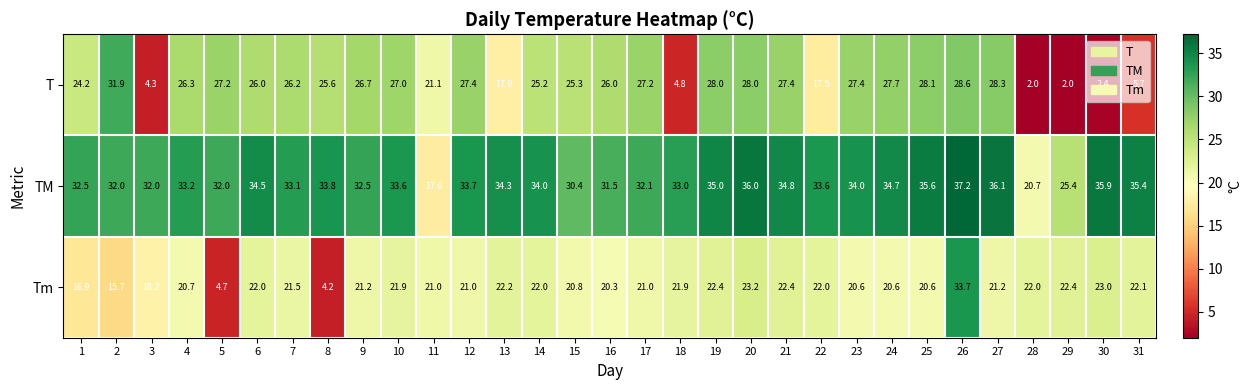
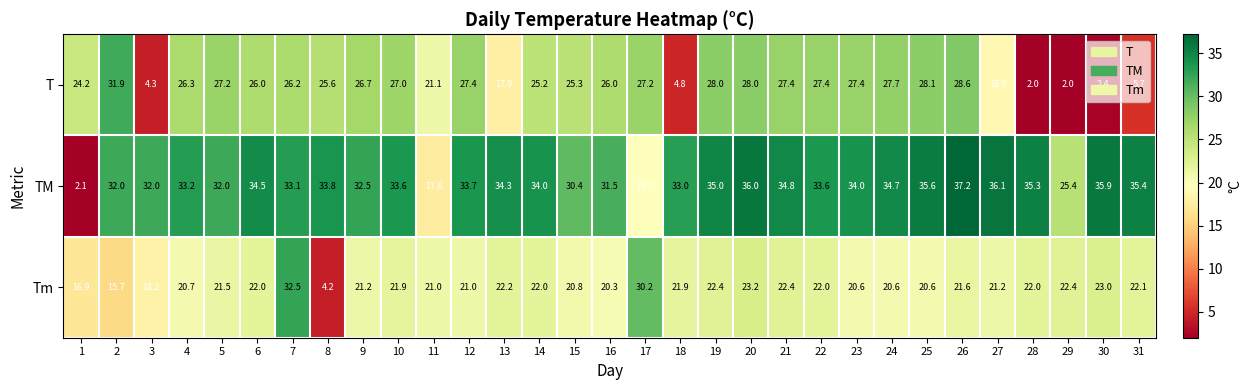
  {
    "T": {
      "1": 24.2,
      "2": 31.9,
      "3": 4.3,
      "4": 26.3,
      "5": 27.2,
      "6": 26.0,
      "7": 26.2,
      "8": 25.6,
      "9": 26.7,
      "10": 27.0,
      "11": 21.1,
      "12": 27.4,
      "13": 17.9,
      "14": 25.2,
      "15": 25.3,
      "16": 26.0,
      "17": 27.2,
      "18": 4.8,
      "19": 28.0,
      "20": 28.0,
      "21": 27.4,
-     "22": 17.5,
+     "22": 27.4,
      "23": 27.4,
      "24": 27.7,
      "25": 28.1,
      "26": 28.6,
-     "27": 28.3,
+     "27": 18.9,
      "28": 2.0,
      "29": 2.0
    },
    "TM": {
-     "1": 32.5,
+     "1": 2.1,
      "2": 32.0,
      "3": 32.0,
      "4": 33.2,
      "5": 32.0,
      "6": 34.5,
      "7": 33.1,
      "8": 33.8,
      "9": 32.5,
      "10": 33.6,
      "11": 17.6,
      "12": 33.7,
      "13": 34.3,
      "14": 34.0,
      "15": 30.4,
      "16": 31.5,
-     "17": 32.1,
+     "17": 19.7,
      "18": 33.0,
      "19": 35.0,
      "20": 36.0,
      "21": 34.8,
      "22": 33.6,
      "23": 34.0,
      "24": 34.7,
      "25": 35.6,
      "26": 37.2,
      "27": 36.1,
-     "28": 20.7,
+     "28": 35.3,
      "29": 25.4,
      "30": 35.9,
      "31": 35.4
    },
    "Tm": {
      "1": 16.9,
      "2": 15.7,
      "3": 18.2,
      "4": 20.7,
-     "5": 4.7,
+     "5": 21.5,
      "6": 22.0,
-     "7": 21.5,
+     "7": 32.5,
      "8": 4.2,
      "9": 21.2,
      "10": 21.9,
      "11": 21.0,
      "12": 21.0,
      "13": 22.2,
      "14": 22.0,
      "15": 20.8,
      "16": 20.3,
-     "17": 21.0,
+     "17": 30.2,
      "18": 21.9,
      "19": 22.4,
      "20": 23.2,
      "21": 22.4,
      "22": 22.0,
      "23": 20.6,
      "24": 20.6,
      "25": 20.6,
-     "26": 33.7,
+     "26": 21.6,
      "27": 21.2,
      "28": 22.0,
      "29": 22.4,
      "30": 23.0,
      "31": 22.1
    }
  }
